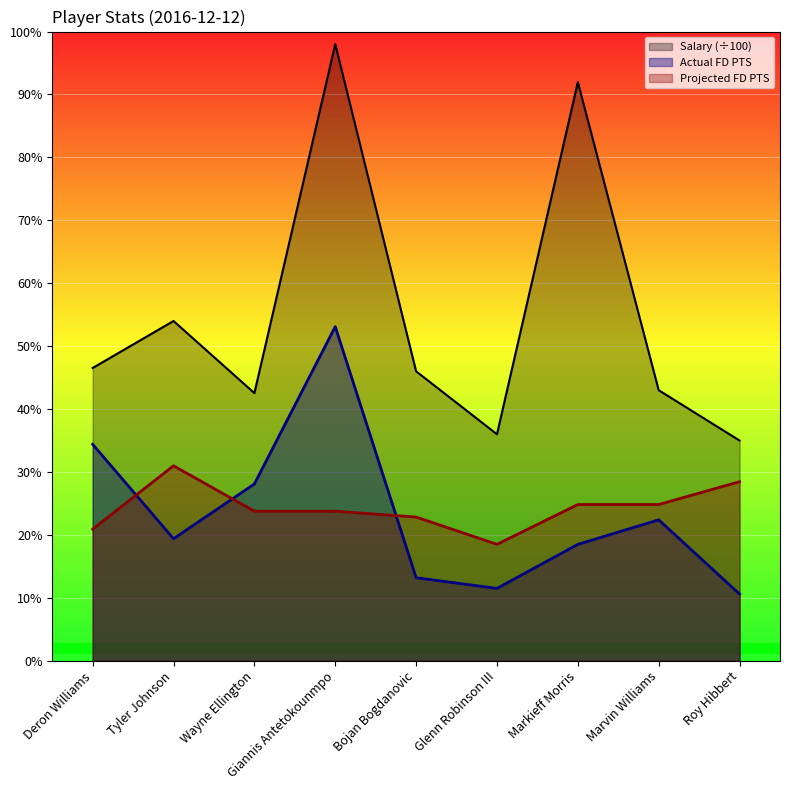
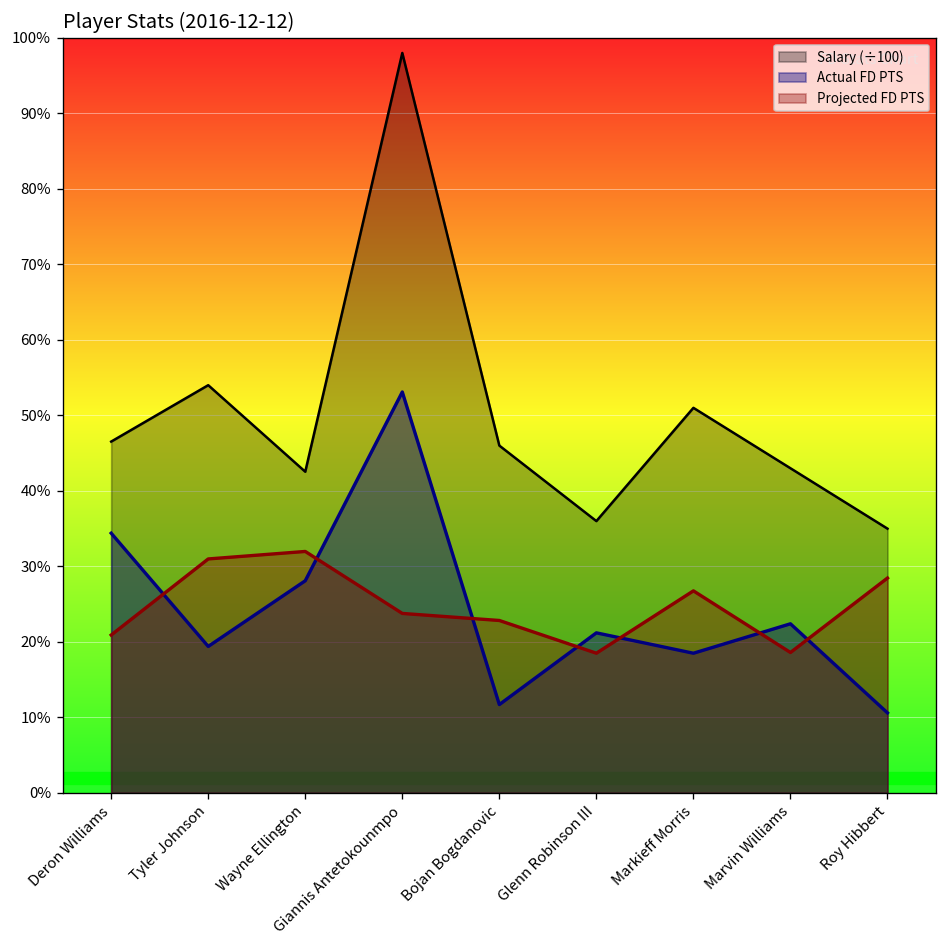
  {
    "Salary (÷100)": {
      "Deron Williams": "47%",
      "Tyler Johnson": "54%",
      "Wayne Ellington": "43%",
      "Giannis Antetokounmpo": "98%",
      "Bojan Bogdanovic": "46%",
      "Glenn Robinson III": "36%",
-     "Markieff Morris": "92%",
+     "Markieff Morris": "51%",
      "Marvin Williams": "43%",
      "Roy Hibbert": "35%"
    },
    "Actual FD PTS": {
      "Deron Williams": "34%",
      "Tyler Johnson": "19%",
      "Wayne Ellington": "28%",
      "Giannis Antetokounmpo": "53%",
-     "Bojan Bogdanovic": "13%",
-     "Glenn Robinson III": "12%",
+     "Bojan Bogdanovic": "12%",
+     "Glenn Robinson III": "21%",
      "Markieff Morris": "19%",
      "Marvin Williams": "22%",
      "Roy Hibbert": "11%"
    },
    "Projected FD PTS": {
      "Deron Williams": "21%",
      "Tyler Johnson": "31%",
-     "Wayne Ellington": "24%",
+     "Wayne Ellington": "32%",
      "Giannis Antetokounmpo": "24%",
      "Bojan Bogdanovic": "23%",
      "Glenn Robinson III": "19%",
-     "Markieff Morris": "25%",
-     "Marvin Williams": "25%",
+     "Markieff Morris": "27%",
+     "Marvin Williams": "19%",
      "Roy Hibbert": "28%"
    }
  }
